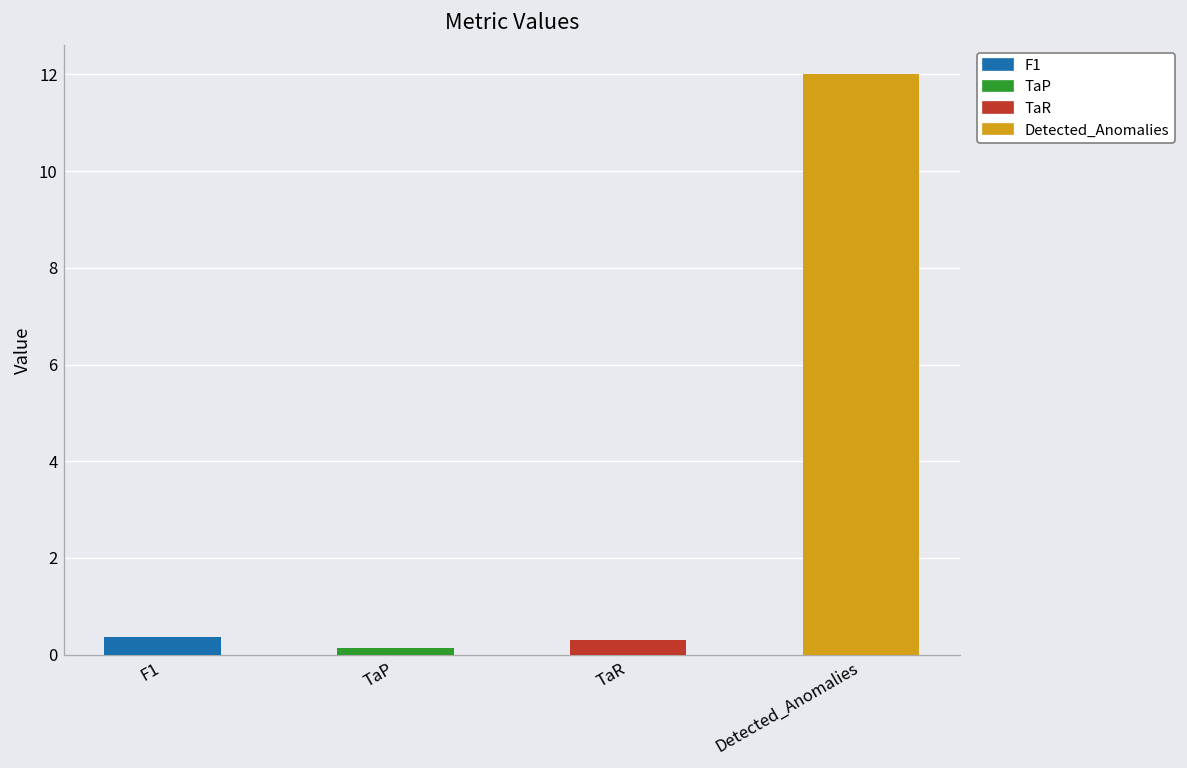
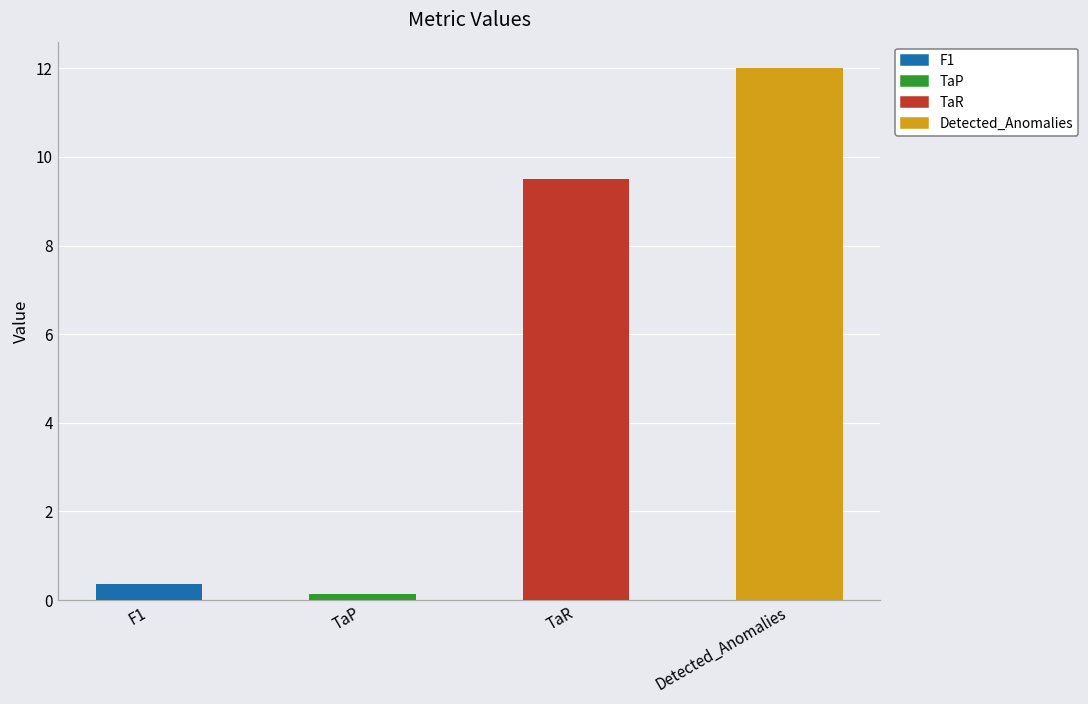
  {
    "F1": 0.4,
    "TaP": 0.1,
-   "TaR": 0.3,
+   "TaR": 9.5,
    "Detected_Anomalies": 12.0
  }
